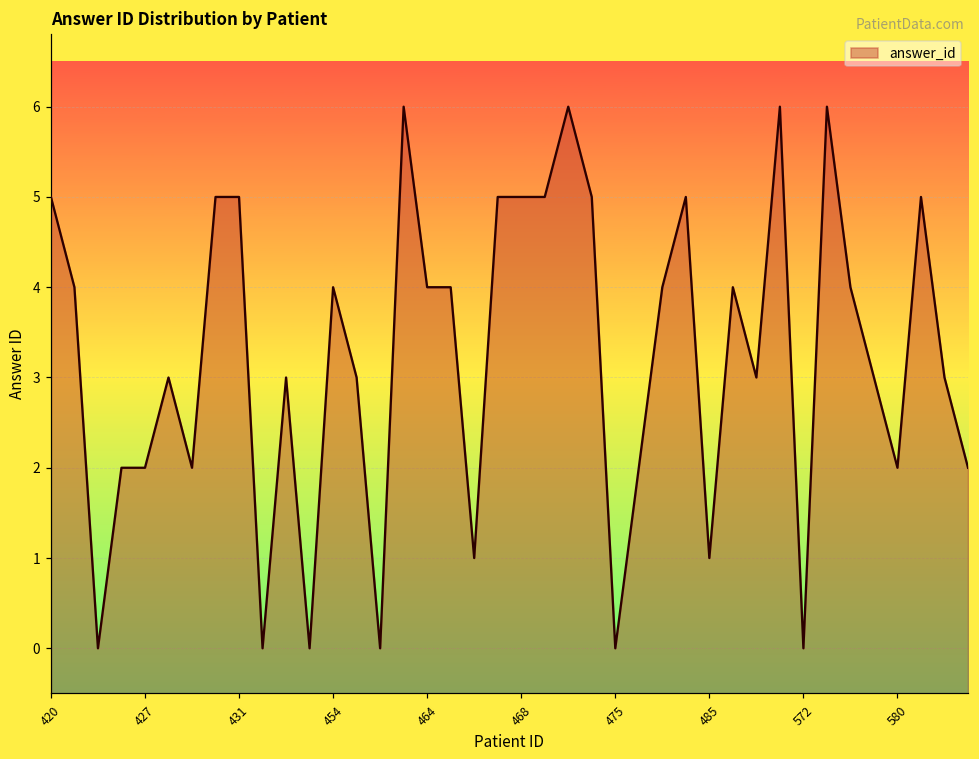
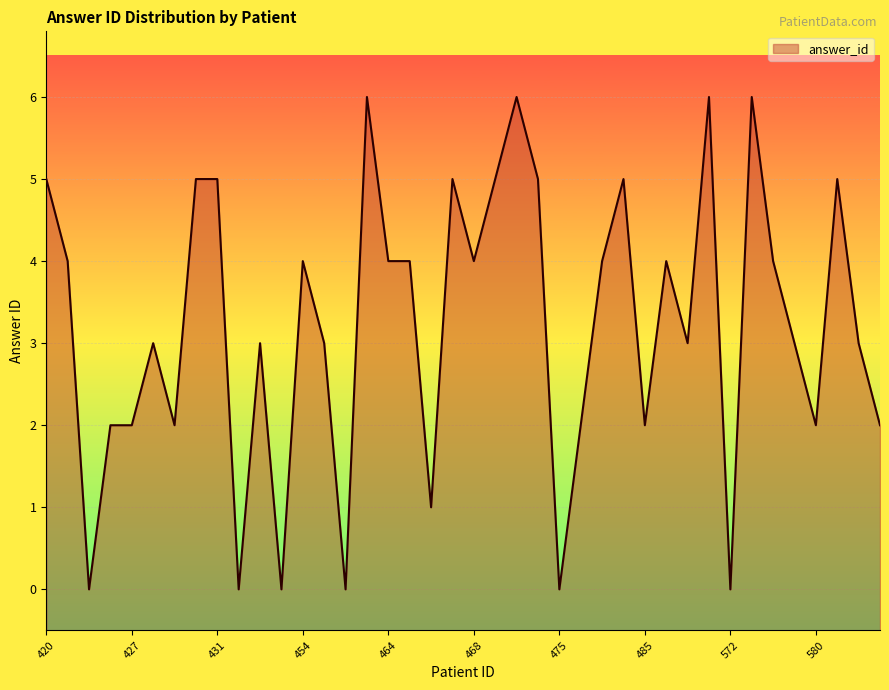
  {
    "420": 5,
    "427": 2,
    "431": 5,
    "454": 4,
    "464": 4,
-   "468": 5,
+   "468": 4,
    "475": 0,
-   "485": 1,
+   "485": 2,
    "572": 0,
    "580": 2
  }
